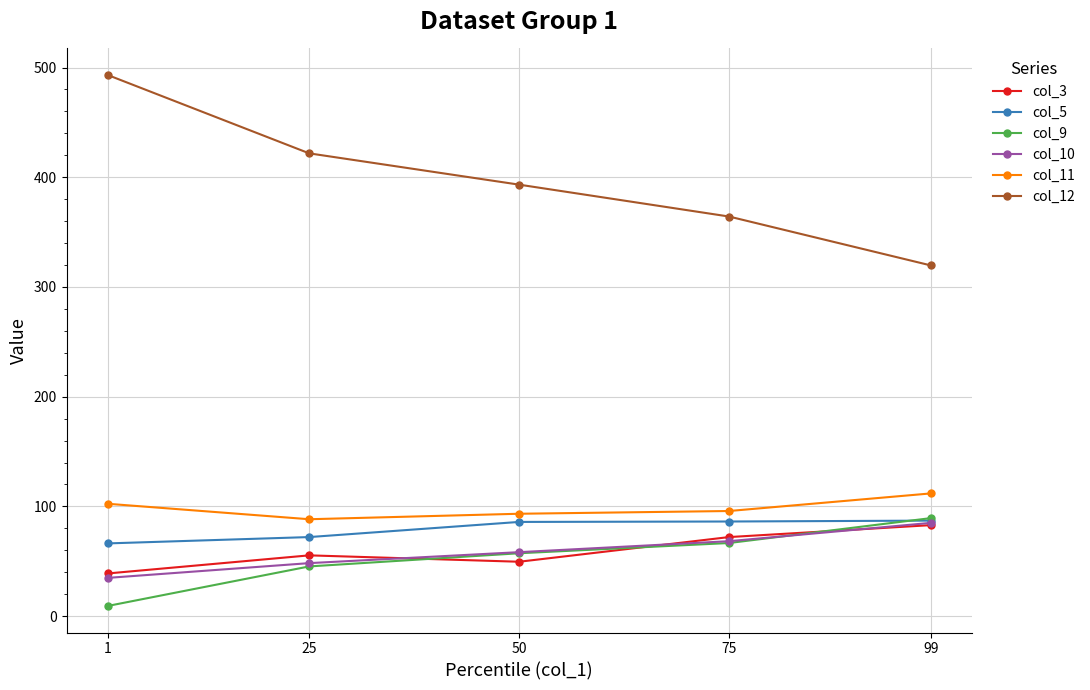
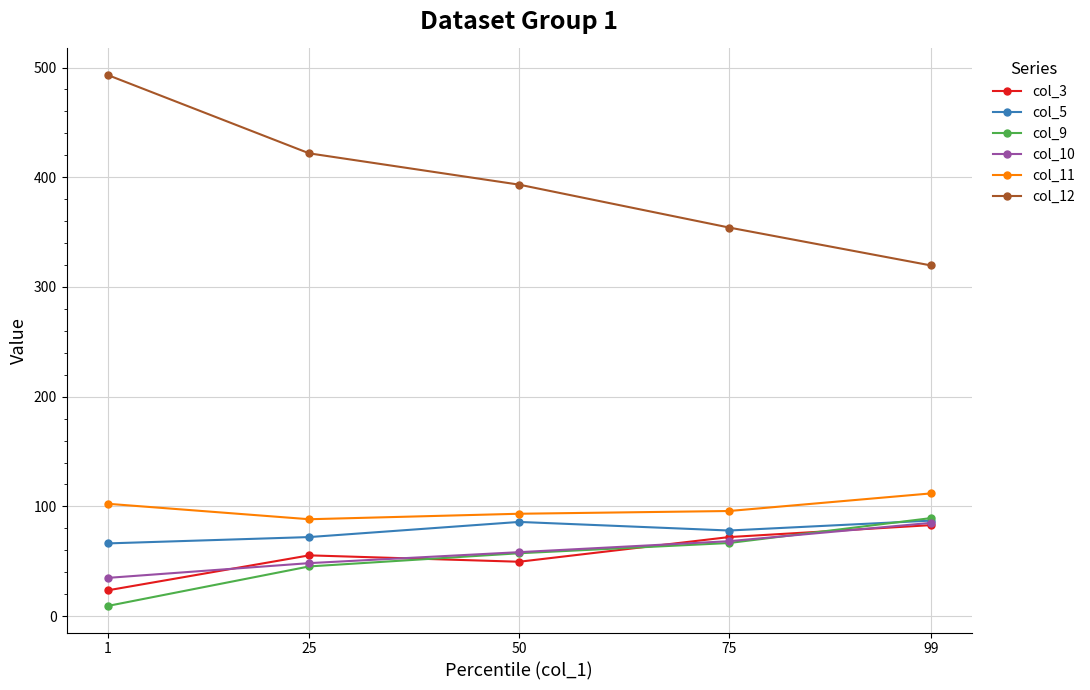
  {
    "col_3": {
-     "1": 39,
+     "1": 24,
      "25": 55,
      "50": 50,
      "75": 72
    },
    "col_5": {
      "1": 66,
      "25": 72,
      "50": 86,
-     "75": 86
+     "75": 78
    },
    "col_9": {
      "1": 9,
      "25": 45
    },
    "col_10": {
      "1": 35,
      "25": 48
    },
    "col_11": {
      "1": 102,
      "25": 88,
      "50": 93,
      "75": 96,
      "99": 112
    },
    "col_12": {
      "1": 493,
      "25": 422,
      "50": 393,
-     "75": 364,
+     "75": 354,
      "99": 320
    }
  }
